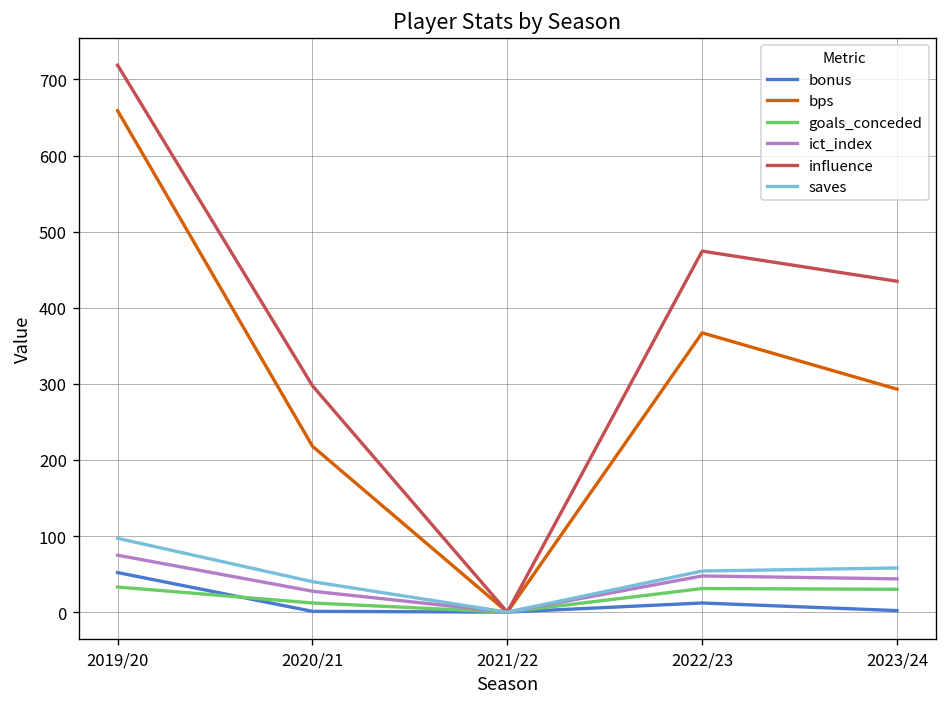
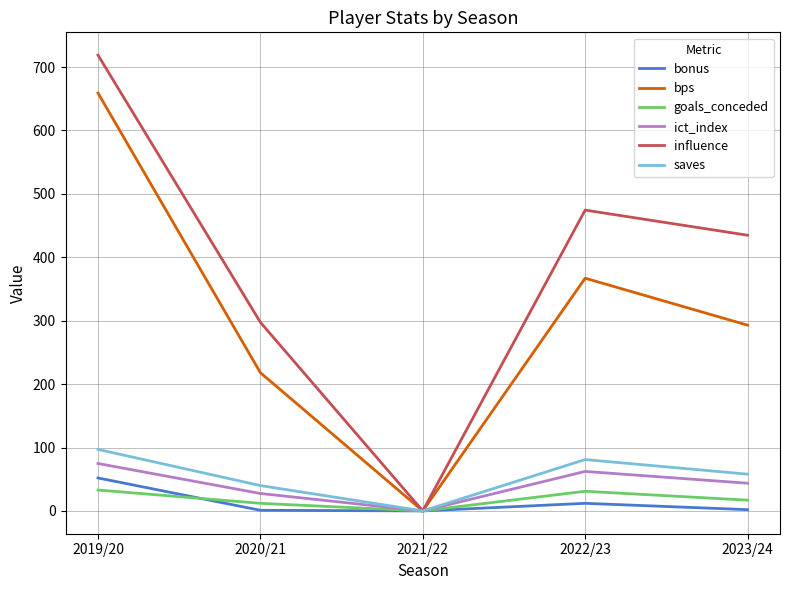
  {
    "bonus": {
      "2019/20": 50,
      "2020/21": 0,
      "2022/23": 10,
      "2023/24": 0
    },
    "bps": {
      "2019/20": 660,
      "2020/21": 220,
      "2022/23": 370,
      "2023/24": 290
    },
    "goals_conceded": {
      "2019/20": 30,
      "2020/21": 10,
      "2022/23": 30,
-     "2023/24": 30
+     "2023/24": 20
    },
    "ict_index": {
      "2019/20": 70,
      "2020/21": 30,
-     "2022/23": 50,
+     "2022/23": 60,
      "2023/24": 40
    },
    "influence": {
      "2019/20": 720,
      "2020/21": 300,
      "2022/23": 470,
      "2023/24": 430
    },
    "saves": {
      "2019/20": 100,
      "2020/21": 40,
-     "2022/23": 50,
+     "2022/23": 80,
      "2023/24": 60
    }
  }
